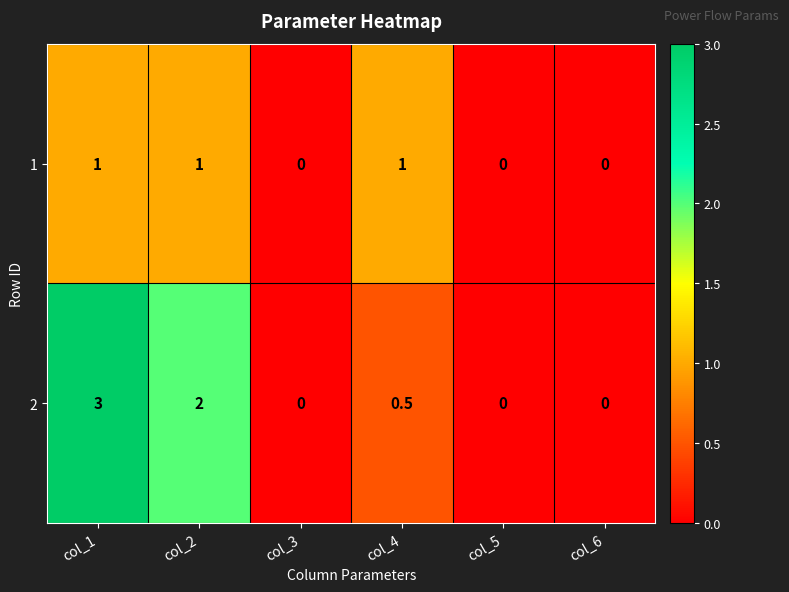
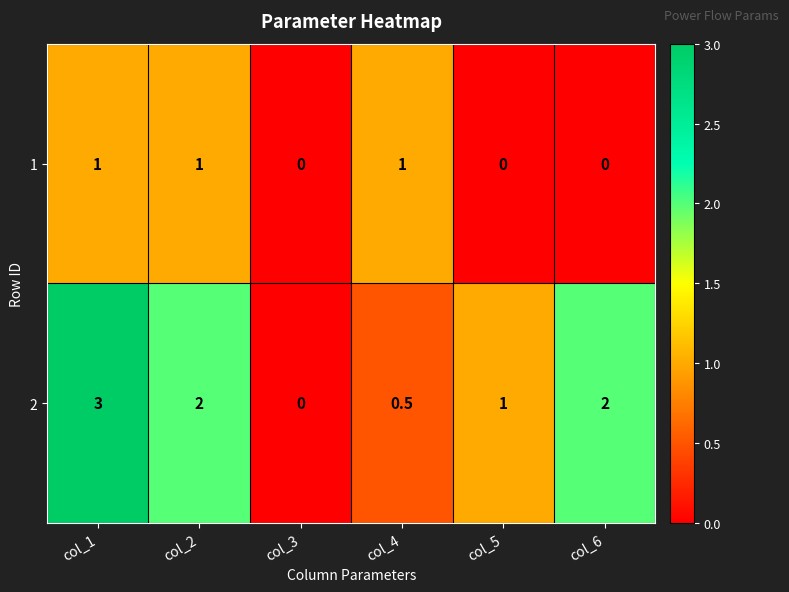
  {
    "1": {
      "col_1": 1,
      "col_2": 1,
      "col_3": 0,
      "col_4": 1,
      "col_5": 0,
      "col_6": 0
    },
    "2": {
      "col_1": 3,
      "col_2": 2,
      "col_3": 0,
      "col_4": 0.5,
-     "col_5": 0,
-     "col_6": 0
+     "col_5": 1,
+     "col_6": 2
    }
  }
